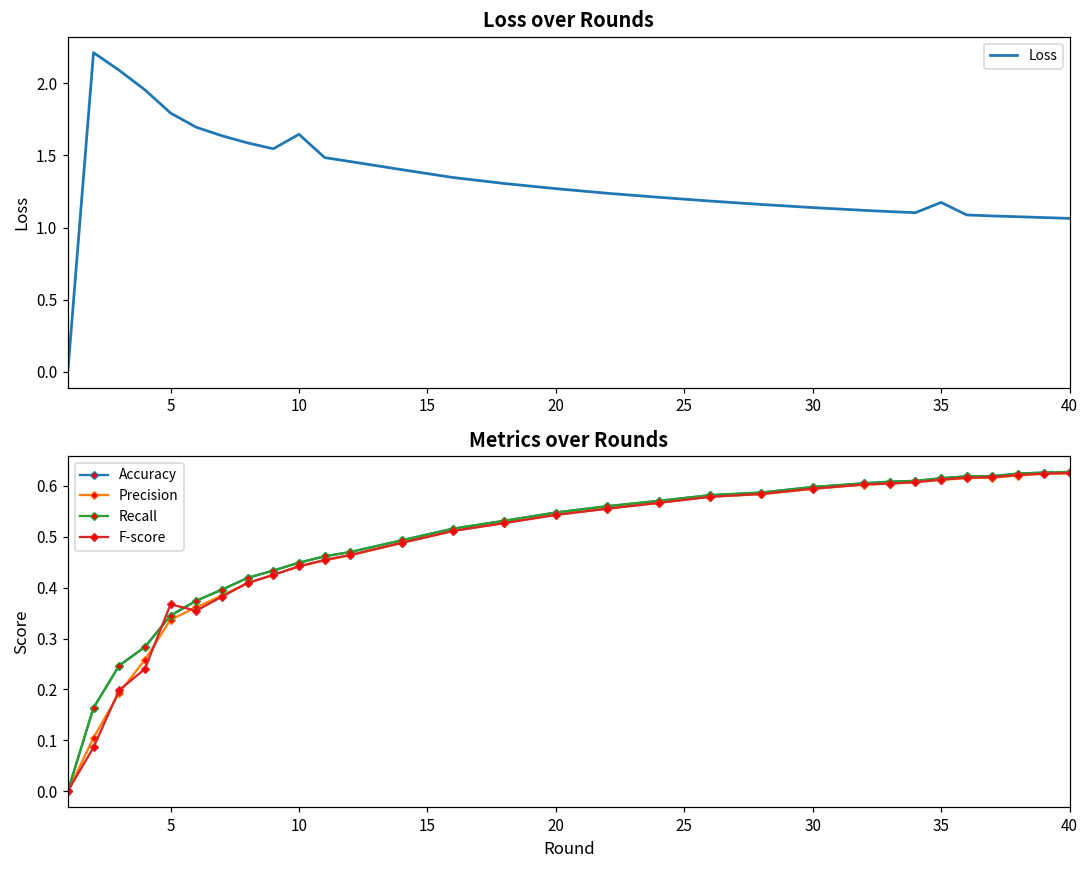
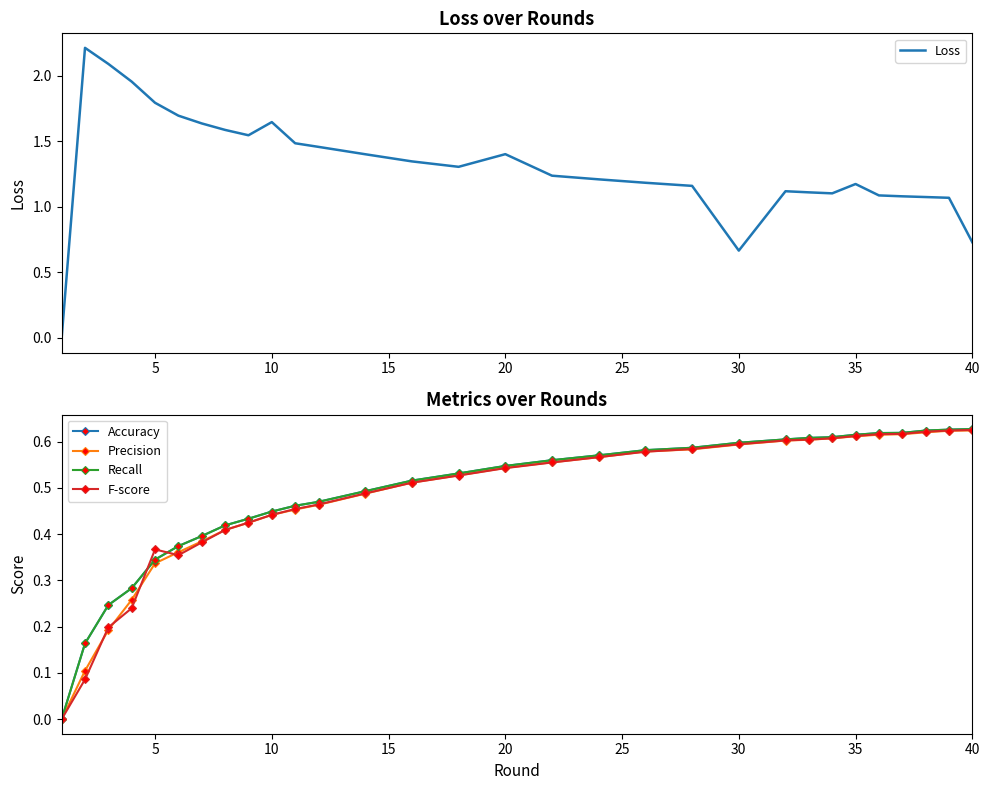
  {
    "Loss over Rounds": {
      "5": 1.79,
      "10": 1.65,
-     "20": 1.27,
-     "30": 1.14,
+     "20": 1.40,
+     "30": 0.67,
      "35": 1.17,
-     "40": 1.06
+     "40": 0.73
    },
    "Metrics over Rounds": {
      "Recall": {
        "5": 0.35,
        "10": 0.45
      },
      "Precision": {
        "5": 0.34
      },
      "F-score": {
        "5": 0.37
      }
    }
  }
